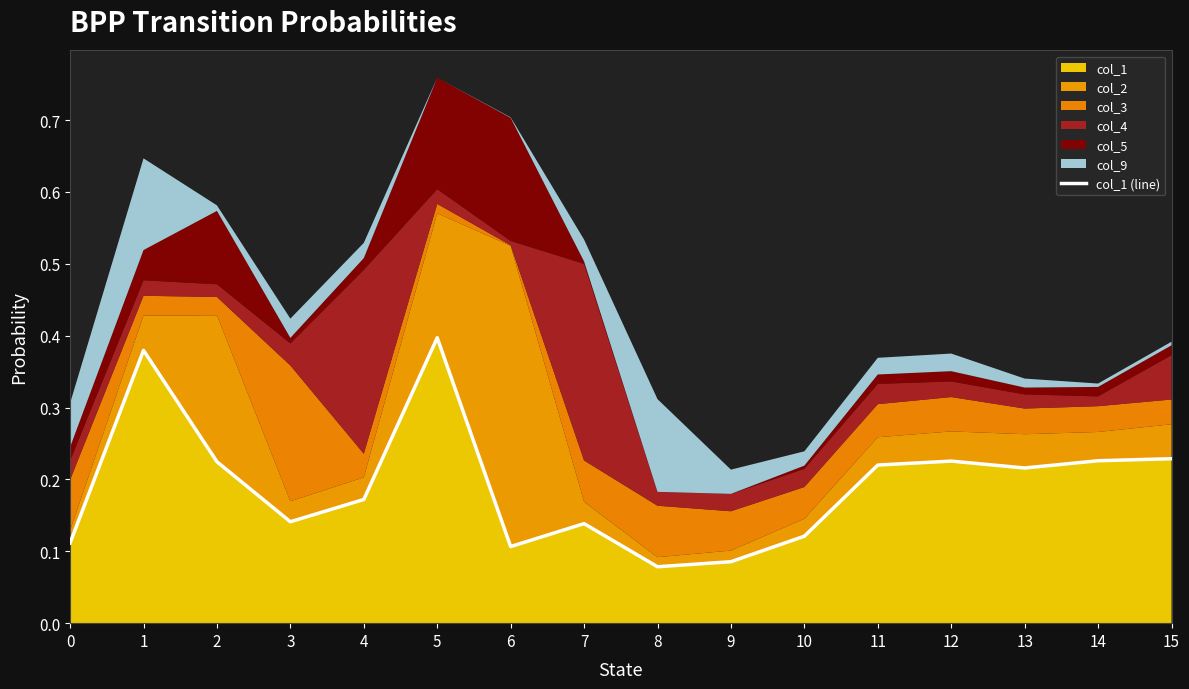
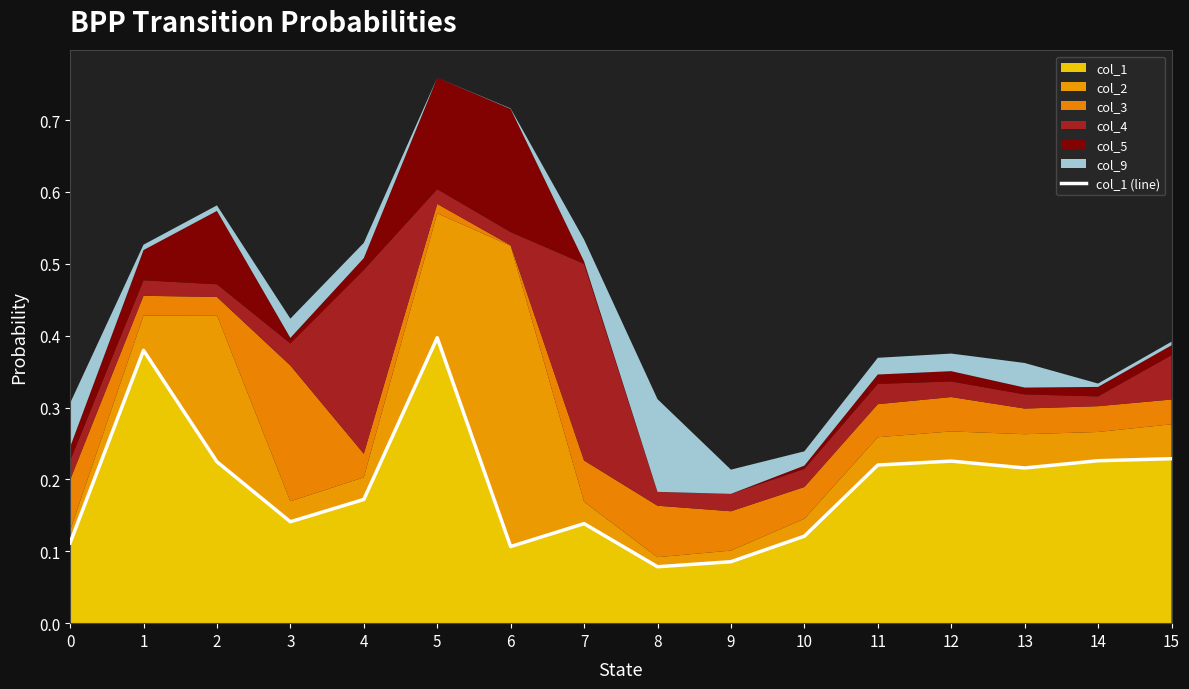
  {
    "col_4": {
      "0": 0.03,
      "1": 0.02,
      "2": 0.02,
      "3": 0.03,
      "4": 0.26,
      "5": 0.02,
-     "6": 0.01,
+     "6": 0.02,
      "10": 0.03,
      "11": 0.03,
      "12": 0.02,
      "13": 0.02,
      "14": 0.01,
      "15": 0.06
    },
    "col_5": {
      "0": 0.02,
      "1": 0.04,
      "2": 0.10,
      "3": 0.01,
      "4": 0.02,
      "10": 0.00,
      "11": 0.01,
      "12": 0.01,
      "13": 0.01,
      "14": 0.01,
      "15": 0.01
    },
    "col_9": {
      "0": 0.06,
-     "1": 0.13,
+     "1": 0.01,
      "2": 0.01,
      "3": 0.03,
      "4": 0.02,
      "7": 0.03,
      "8": 0.13,
      "9": 0.03,
      "10": 0.02,
      "11": 0.02,
      "12": 0.02,
-     "13": 0.01,
+     "13": 0.03,
      "14": 0.00,
      "15": 0.01
    }
  }
